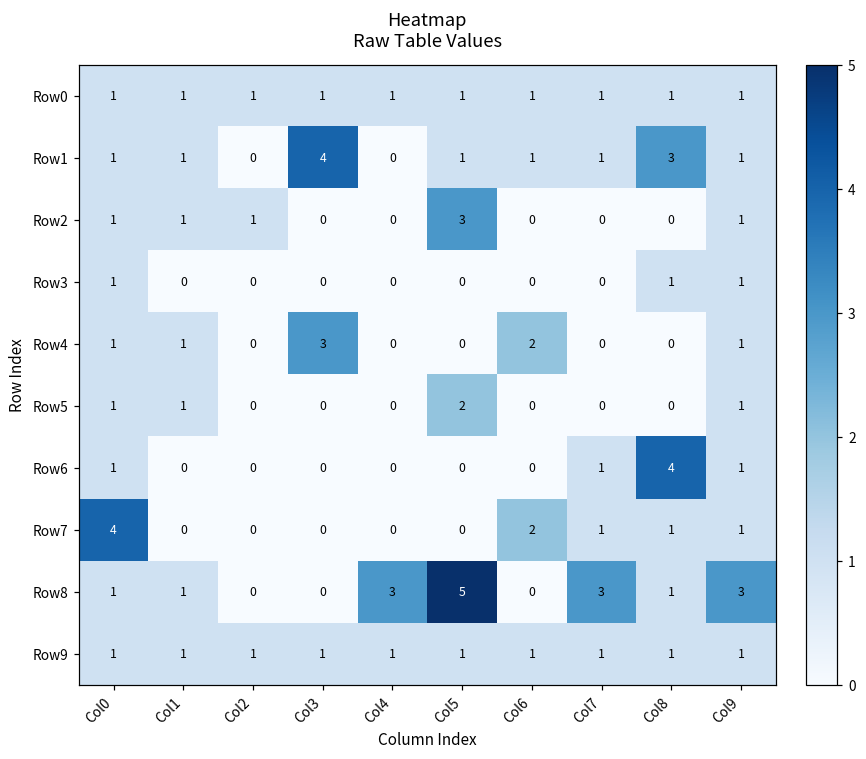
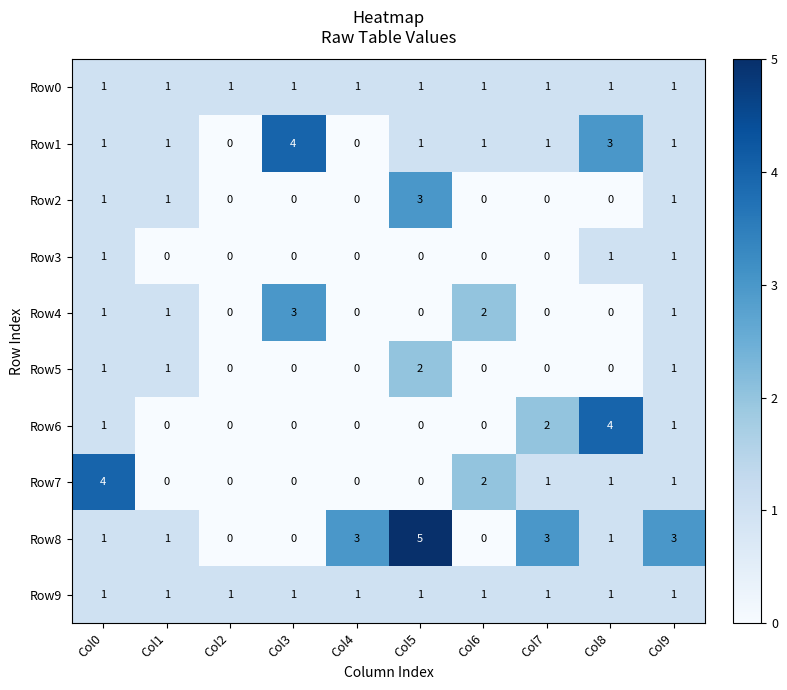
  {
    "Row0": {
      "Col0": 1,
      "Col1": 1,
      "Col2": 1,
      "Col3": 1,
      "Col4": 1,
      "Col5": 1,
      "Col6": 1,
      "Col7": 1,
      "Col8": 1,
      "Col9": 1
    },
    "Row1": {
      "Col0": 1,
      "Col1": 1,
      "Col2": 0,
      "Col3": 4,
      "Col4": 0,
      "Col5": 1,
      "Col6": 1,
      "Col7": 1,
      "Col8": 3,
      "Col9": 1
    },
    "Row2": {
      "Col0": 1,
      "Col1": 1,
-     "Col2": 1,
+     "Col2": 0,
      "Col3": 0,
      "Col4": 0,
      "Col5": 3,
      "Col6": 0,
      "Col7": 0,
      "Col8": 0,
      "Col9": 1
    },
    "Row3": {
      "Col0": 1,
      "Col1": 0,
      "Col2": 0,
      "Col3": 0,
      "Col4": 0,
      "Col5": 0,
      "Col6": 0,
      "Col7": 0,
      "Col8": 1,
      "Col9": 1
    },
    "Row4": {
      "Col0": 1,
      "Col1": 1,
      "Col2": 0,
      "Col3": 3,
      "Col4": 0,
      "Col5": 0,
      "Col6": 2,
      "Col7": 0,
      "Col8": 0,
      "Col9": 1
    },
    "Row5": {
      "Col0": 1,
      "Col1": 1,
      "Col2": 0,
      "Col3": 0,
      "Col4": 0,
      "Col5": 2,
      "Col6": 0,
      "Col7": 0,
      "Col8": 0,
      "Col9": 1
    },
    "Row6": {
      "Col0": 1,
      "Col1": 0,
      "Col2": 0,
      "Col3": 0,
      "Col4": 0,
      "Col5": 0,
      "Col6": 0,
-     "Col7": 1,
+     "Col7": 2,
      "Col8": 4,
      "Col9": 1
    },
    "Row7": {
      "Col0": 4,
      "Col1": 0,
      "Col2": 0,
      "Col3": 0,
      "Col4": 0,
      "Col5": 0,
      "Col6": 2,
      "Col7": 1,
      "Col8": 1,
      "Col9": 1
    },
    "Row8": {
      "Col0": 1,
      "Col1": 1,
      "Col2": 0,
      "Col3": 0,
      "Col4": 3,
      "Col5": 5,
      "Col6": 0,
      "Col7": 3,
      "Col8": 1,
      "Col9": 3
    },
    "Row9": {
      "Col0": 1,
      "Col1": 1,
      "Col2": 1,
      "Col3": 1,
      "Col4": 1,
      "Col5": 1,
      "Col6": 1,
      "Col7": 1,
      "Col8": 1,
      "Col9": 1
    }
  }
